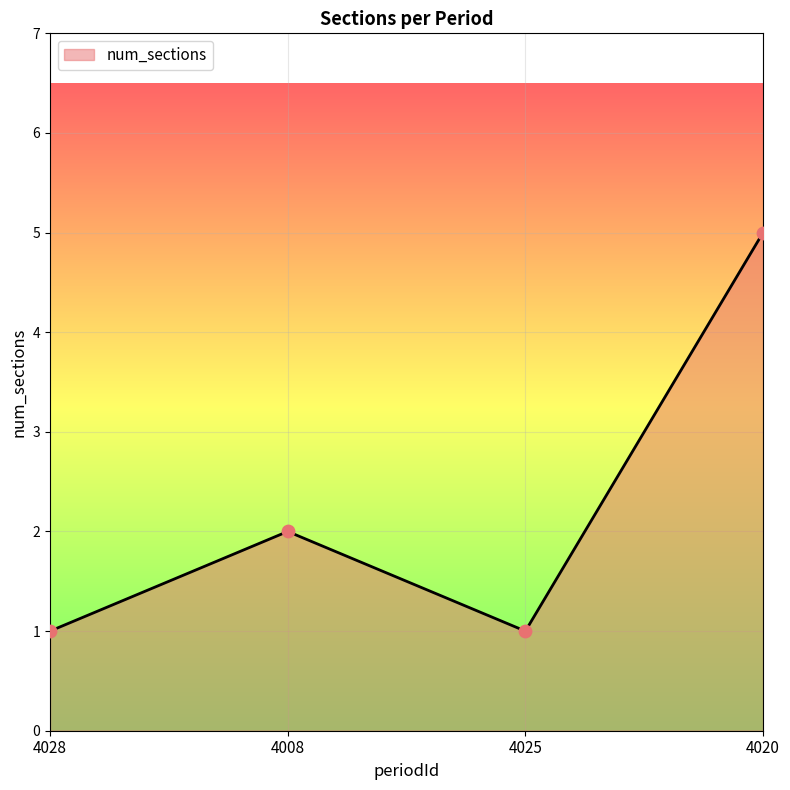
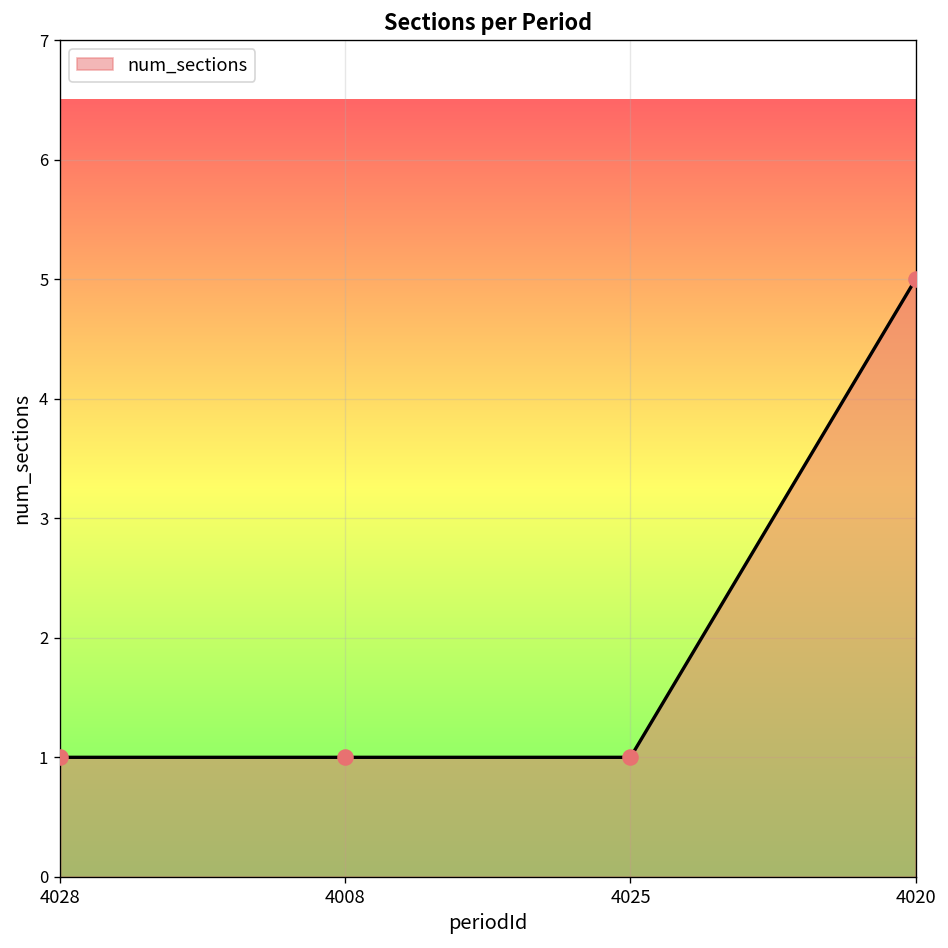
  {
    "4028": 1,
-   "4008": 2,
+   "4008": 1,
    "4025": 1,
    "4020": 5
  }
